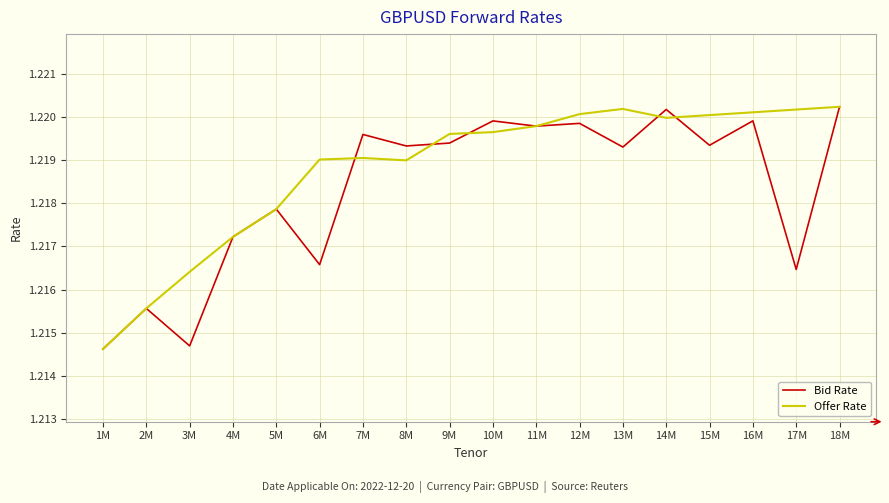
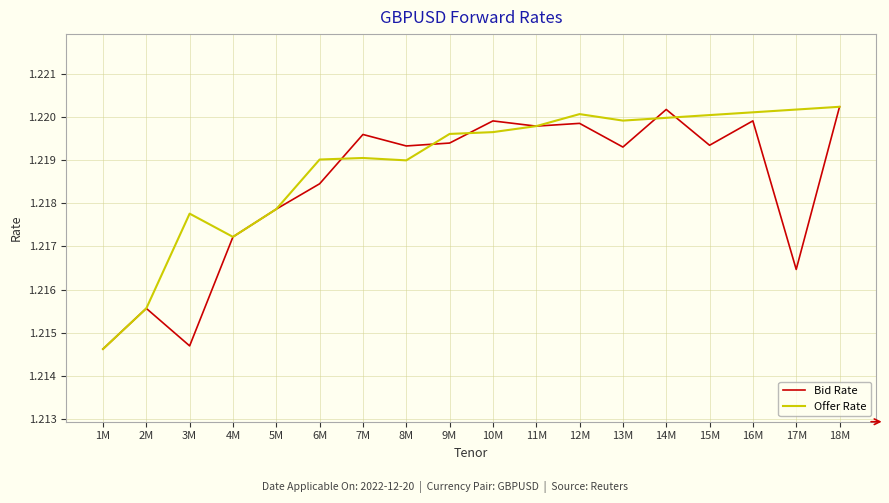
  {
    "Bid Rate": {
      "3M": 1.2147,
-     "6M": 1.2166,
+     "6M": 1.2184,
      "7M": 1.2196,
      "8M": 1.2193,
      "9M": 1.2194,
      "10M": 1.2199,
      "12M": 1.2198,
      "13M": 1.2193,
      "14M": 1.2202,
      "15M": 1.2193,
      "16M": 1.2199,
      "17M": 1.2165
    },
    "Offer Rate": {
-     "3M": 1.2164,
+     "3M": 1.2178,
      "6M": 1.2190,
      "7M": 1.2190,
      "8M": 1.2190,
      "9M": 1.2196,
      "10M": 1.2196,
      "12M": 1.2201,
-     "13M": 1.2202,
+     "13M": 1.2199,
      "14M": 1.2200,
      "15M": 1.2200,
      "16M": 1.2201,
      "17M": 1.2202
    }
  }
